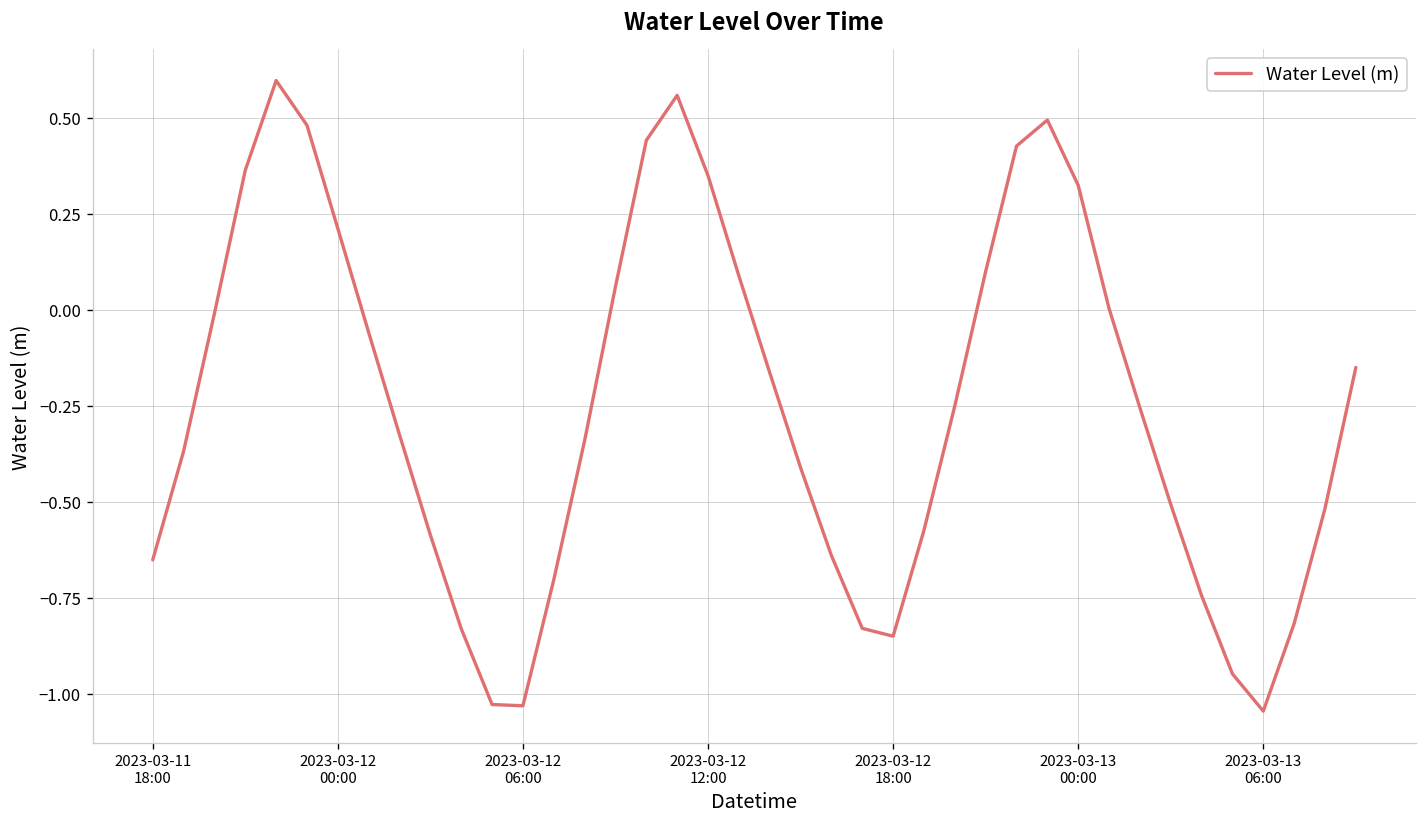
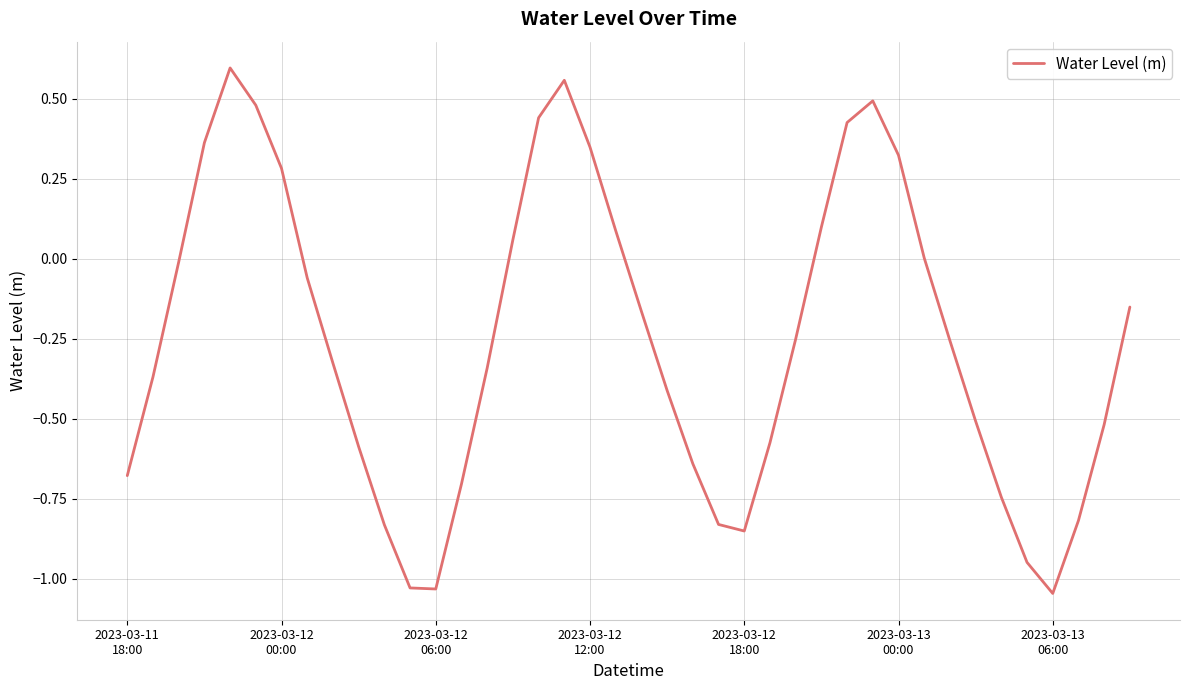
  {
-   "2023-03-11 18:00": -0.65,
-   "2023-03-12 00:00": 0.21,
+   "2023-03-11 18:00": -0.68,
+   "2023-03-12 00:00": 0.28,
    "2023-03-12 06:00": -1.03,
    "2023-03-12 12:00": 0.35,
    "2023-03-12 18:00": -0.85,
    "2023-03-13 00:00": 0.32,
    "2023-03-13 06:00": -1.05
  }
